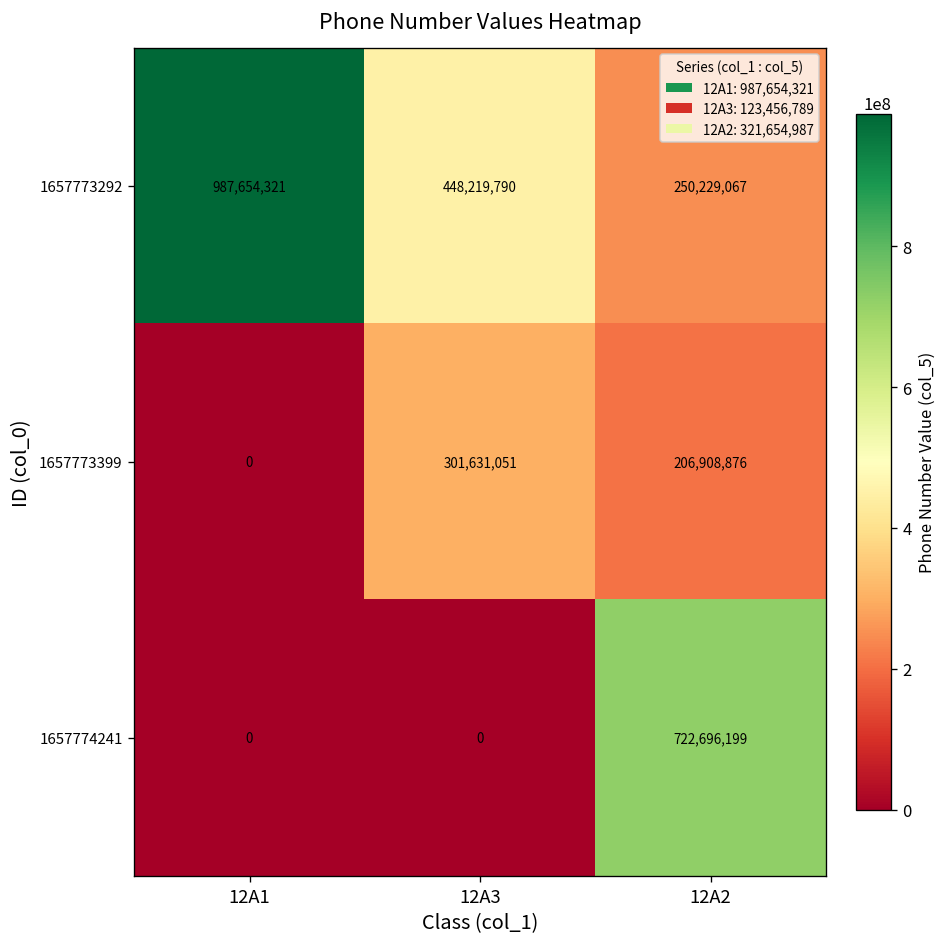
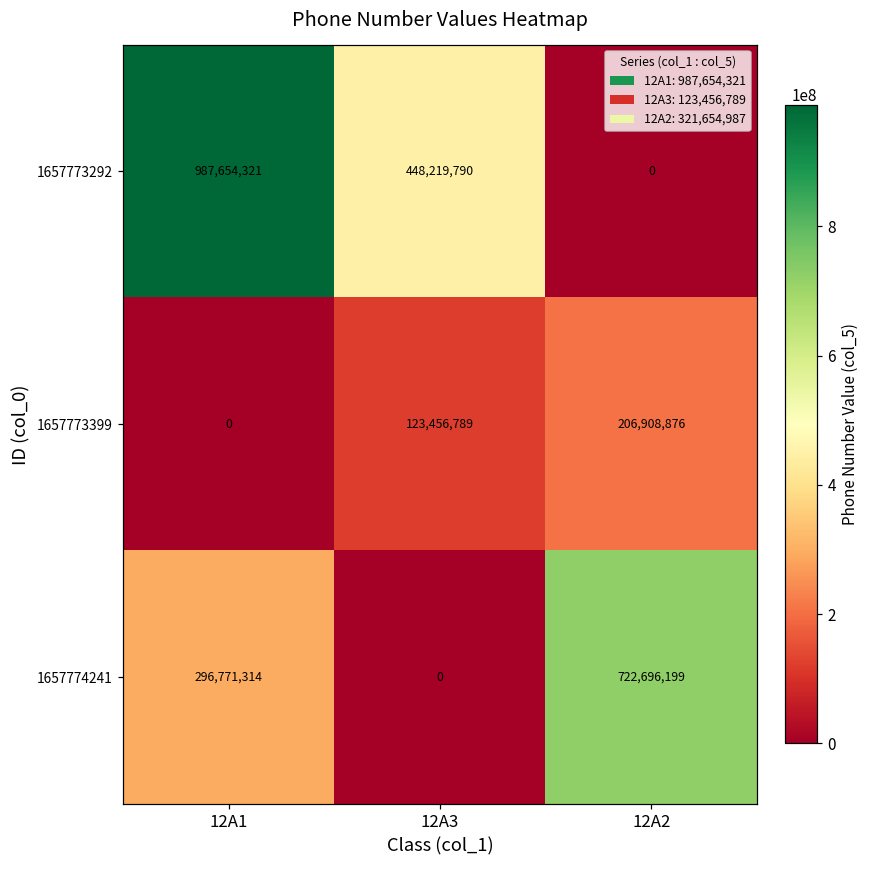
  {
    "1657773292": {
      "12A1": "987,654,321",
      "12A3": "448,219,790",
-     "12A2": "250,229,067"
+     "12A2": "0"
    },
    "1657773399": {
      "12A1": "0",
-     "12A3": "301,631,051",
+     "12A3": "123,456,789",
      "12A2": "206,908,876"
    },
    "1657774241": {
-     "12A1": "0",
+     "12A1": "296,771,314",
      "12A3": "0",
      "12A2": "722,696,199"
    }
  }
